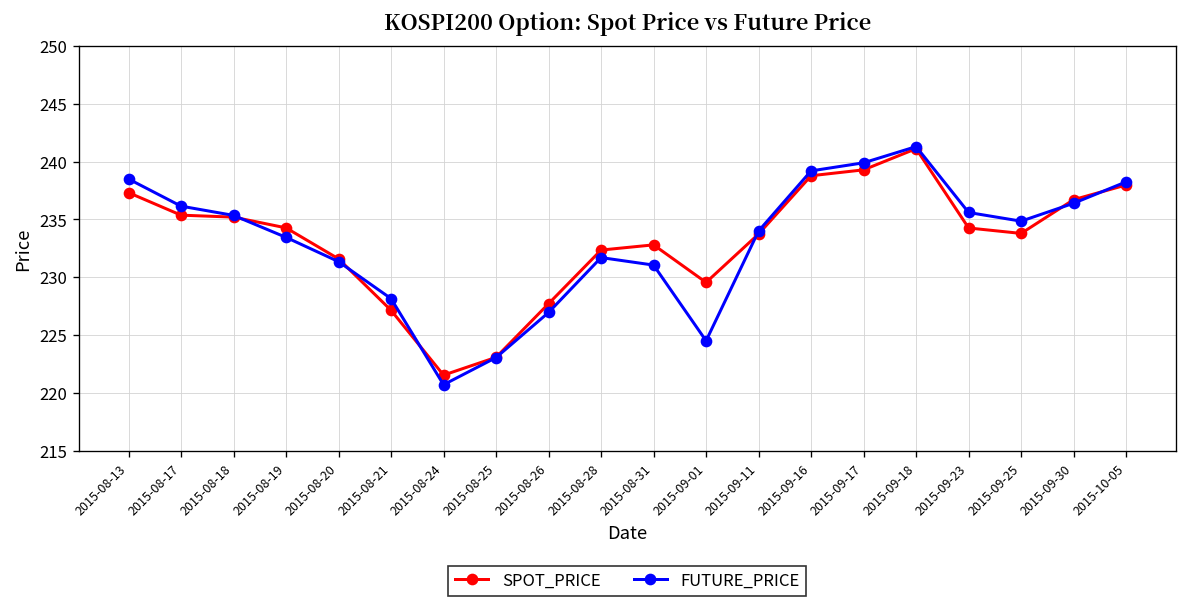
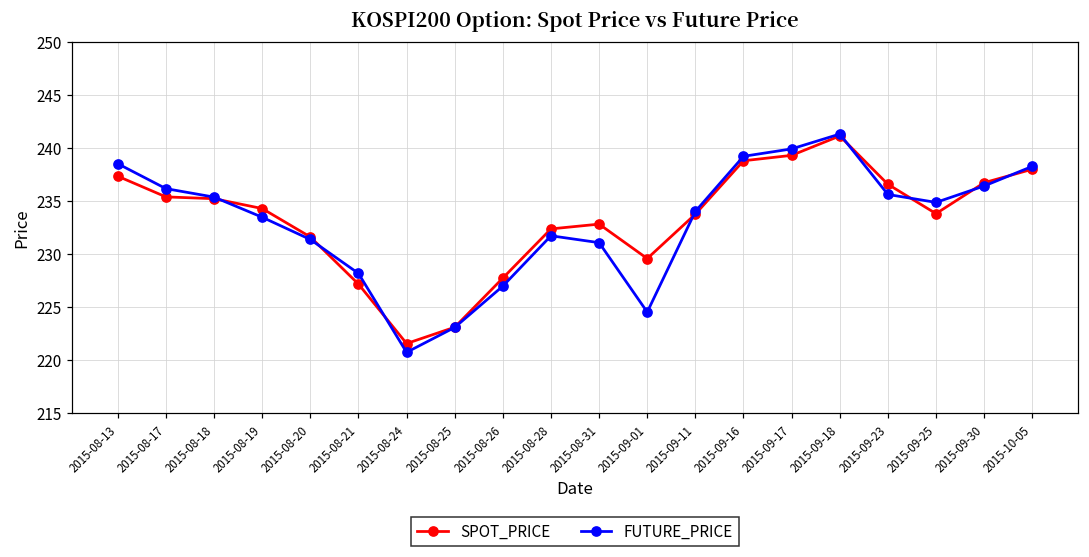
  {
    "SPOT_PRICE": {
      "2015-08-13": 237,
      "2015-08-17": 235,
      "2015-08-19": 234,
      "2015-08-21": 227,
      "2015-08-24": 222,
      "2015-08-26": 228,
      "2015-08-28": 232,
      "2015-08-31": 233,
      "2015-09-01": 230,
      "2015-09-16": 239,
      "2015-09-17": 239,
-     "2015-09-23": 234,
+     "2015-09-23": 237,
      "2015-09-25": 234,
      "2015-09-30": 237,
      "2015-10-05": 238
    },
    "FUTURE_PRICE": {
      "2015-08-13": 239,
      "2015-08-17": 236,
      "2015-08-19": 233,
      "2015-08-21": 228,
      "2015-08-24": 221,
      "2015-08-26": 227,
      "2015-08-28": 232,
      "2015-08-31": 231,
      "2015-09-01": 225,
      "2015-09-16": 239,
      "2015-09-17": 240,
      "2015-09-23": 236,
      "2015-09-25": 235,
      "2015-09-30": 236,
      "2015-10-05": 238
    }
  }
